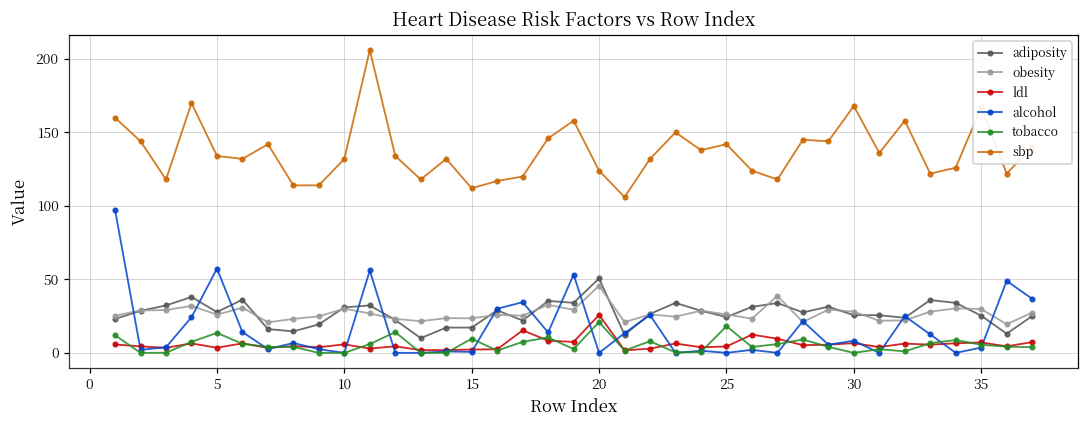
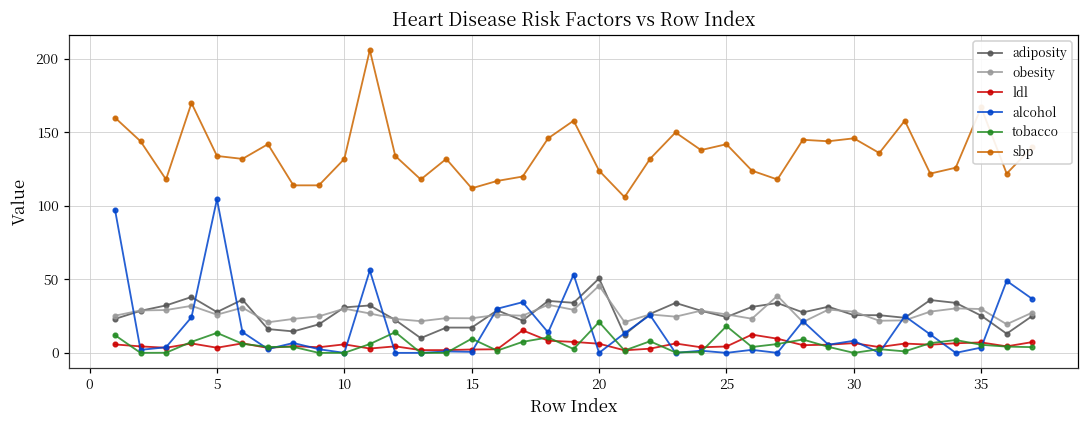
  {
    "adiposity": {
      "15": 17,
      "20": 51,
      "30": 26,
      "35": 25
    },
    "obesity": {
      "15": 24,
      "20": 46,
      "30": 28,
      "35": 30
    },
    "ldl": {
      "5": 4,
      "10": 6,
-     "20": 26,
+     "20": 6,
      "25": 4
    },
    "alcohol": {
-     "5": 57,
+     "5": 105,
      "20": 0,
      "25": 0,
      "35": 4
    },
    "tobacco": {
      "5": 14,
      "15": 10,
      "20": 21,
      "25": 18,
      "30": 0
    },
    "sbp": {
      "5": 134,
      "10": 132,
      "15": 112,
      "20": 124,
      "25": 142,
-     "30": 168
+     "30": 146
    }
  }
